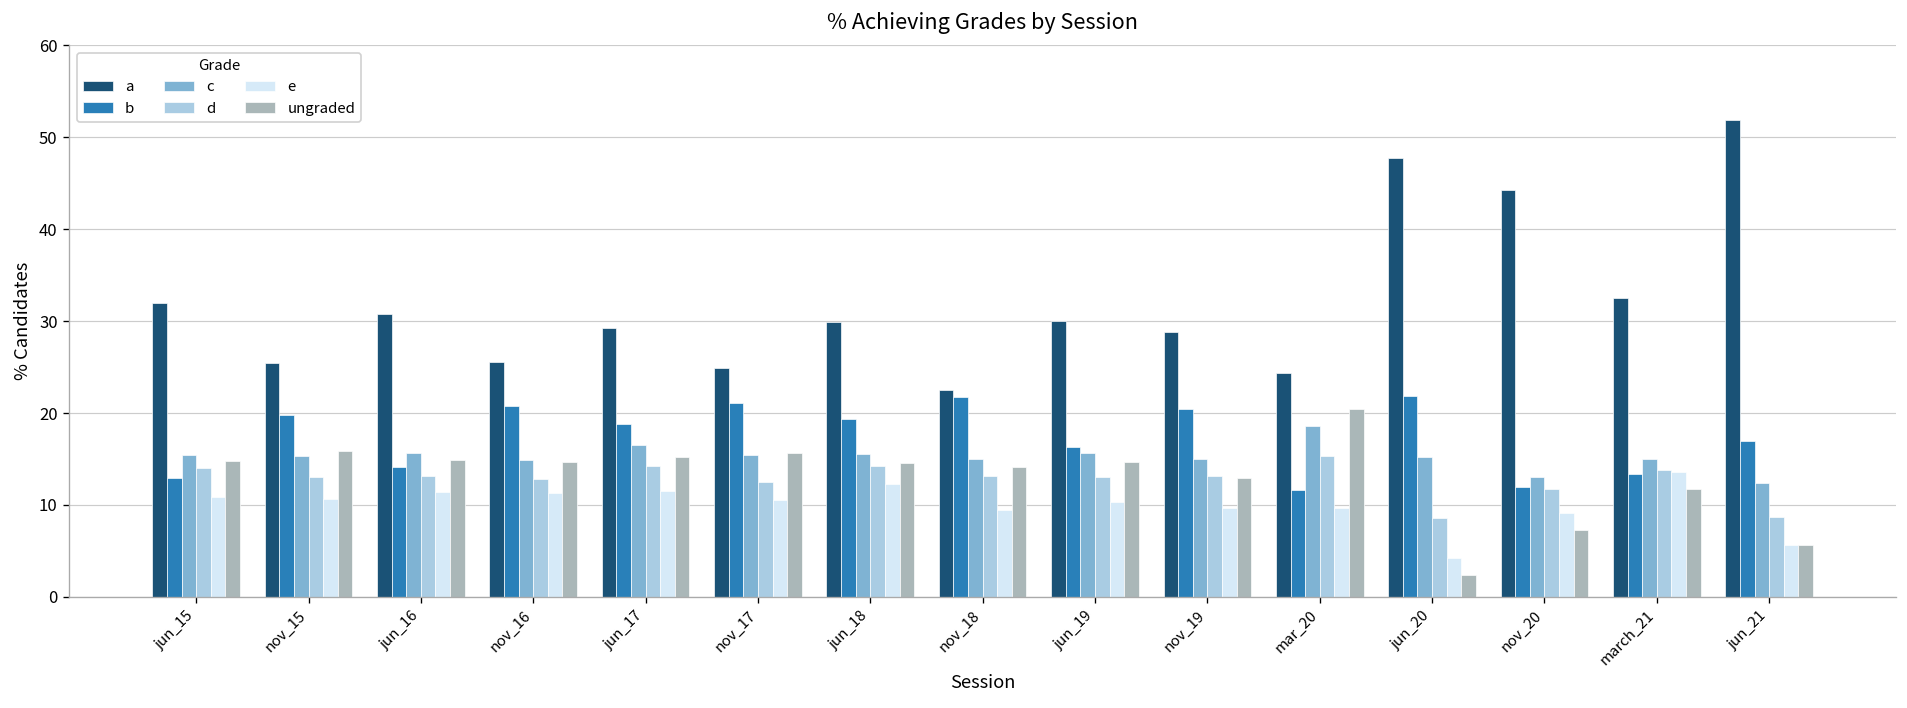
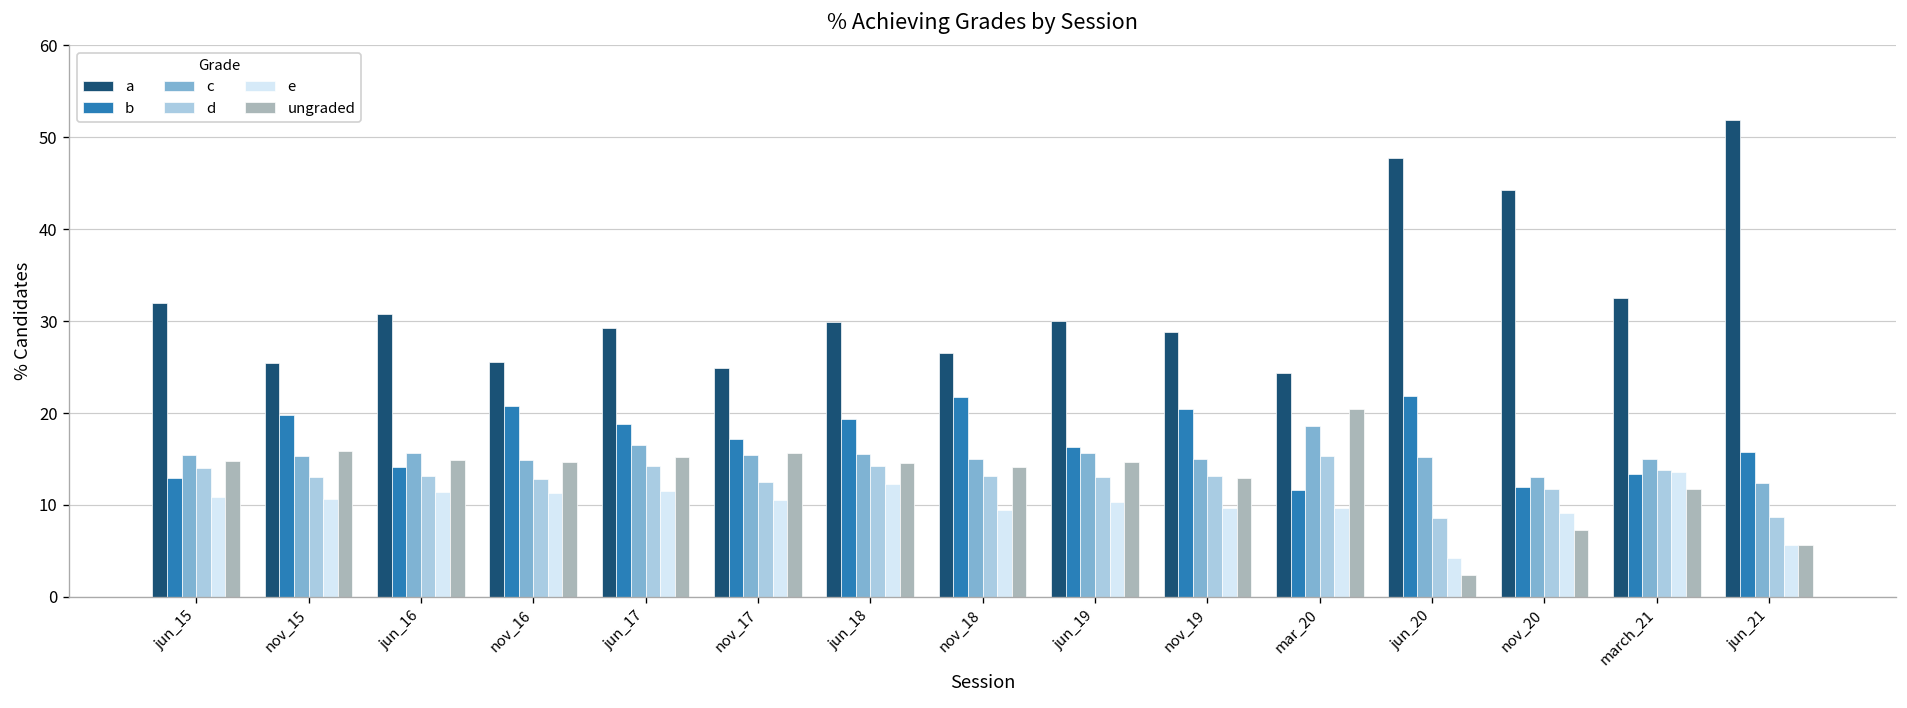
  {
    "a": {
      "jun_15": 32,
      "nov_15": 25,
      "jun_16": 31,
      "nov_16": 26,
      "jun_17": 29,
      "nov_17": 25,
      "jun_18": 30,
-     "nov_18": 23,
+     "nov_18": 27,
      "jun_19": 30,
      "nov_19": 29,
      "mar_20": 24,
      "jun_20": 48,
      "nov_20": 44,
      "march_21": 33,
      "jun_21": 52
    },
    "b": {
      "jun_15": 13,
      "nov_15": 20,
      "jun_16": 14,
      "nov_16": 21,
      "jun_17": 19,
-     "nov_17": 21,
+     "nov_17": 17,
      "jun_18": 19,
      "nov_18": 22,
      "jun_19": 16,
      "nov_19": 20,
      "mar_20": 12,
      "jun_20": 22,
      "nov_20": 12,
      "march_21": 13,
-     "jun_21": 17
+     "jun_21": 16
    }
  }
